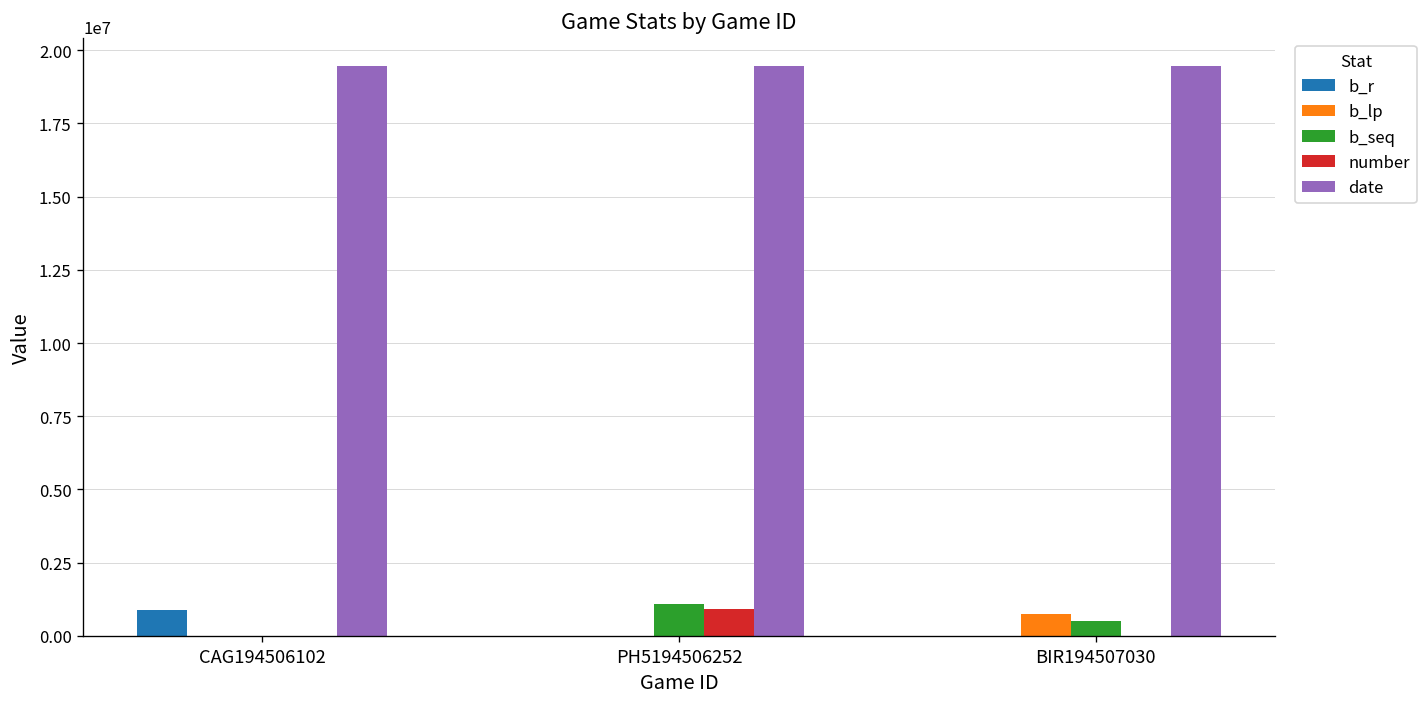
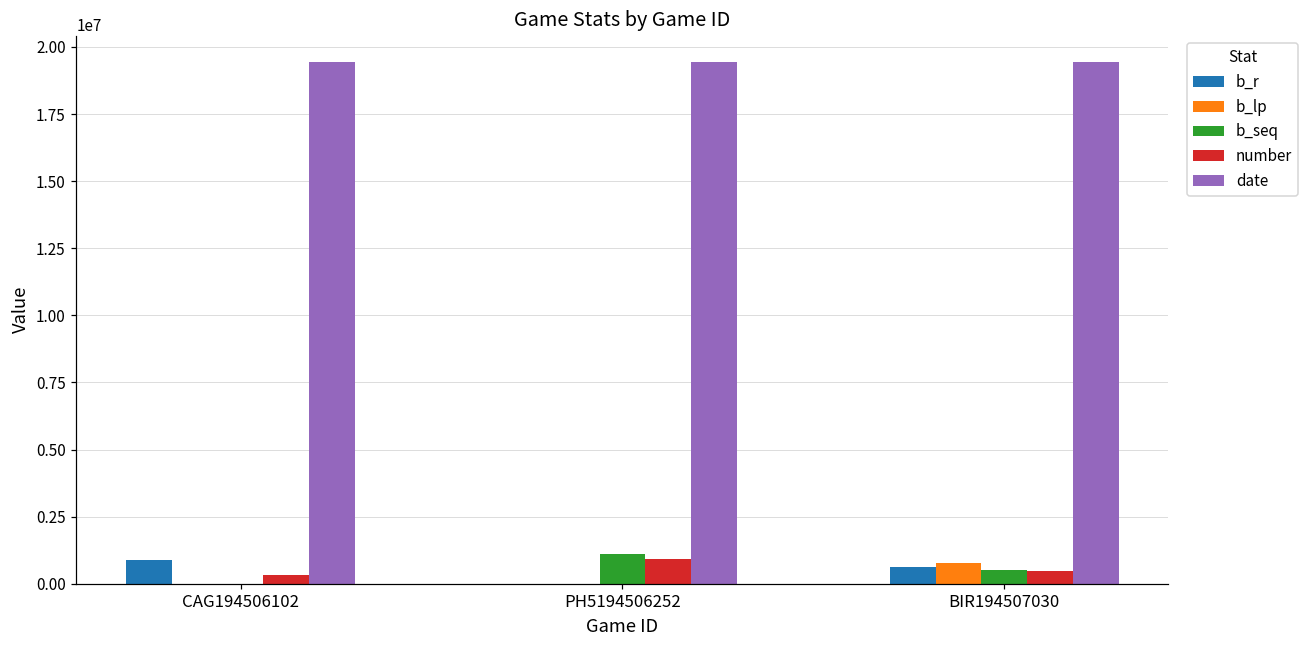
  {
    "b_r": {
      "CAG194506102": 900000,
      "PH5194506252": 0,
-     "BIR194507030": 0
+     "BIR194507030": 600000
    },
    "b_lp": {
      "BIR194507030": 800000
    },
    "b_seq": {
      "PH5194506252": 1100000,
      "BIR194507030": 500000
    },
    "number": {
-     "CAG194506102": 0,
+     "CAG194506102": 300000,
      "PH5194506252": 900000,
-     "BIR194507030": 0
+     "BIR194507030": 500000
    },
    "date": {
      "CAG194506102": 19500000,
      "PH5194506252": 19500000,
      "BIR194507030": 19500000
    }
  }
